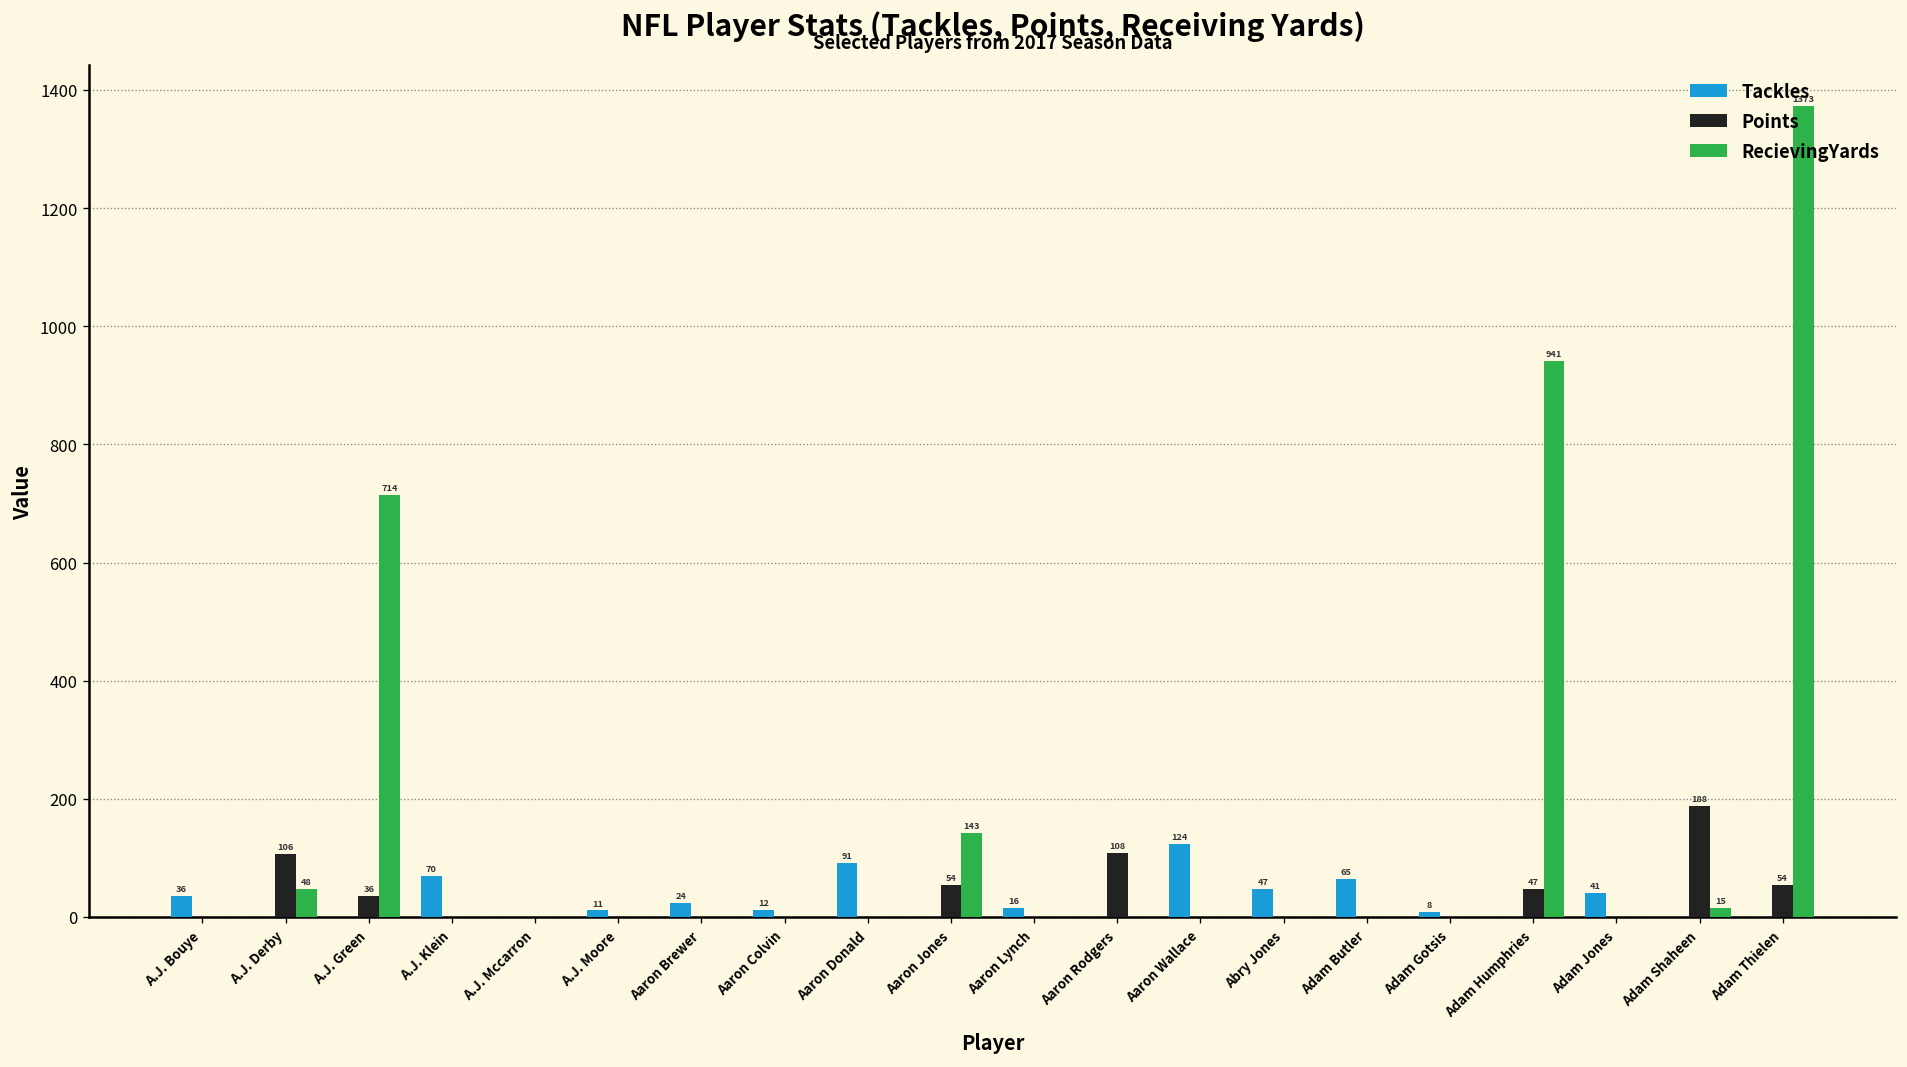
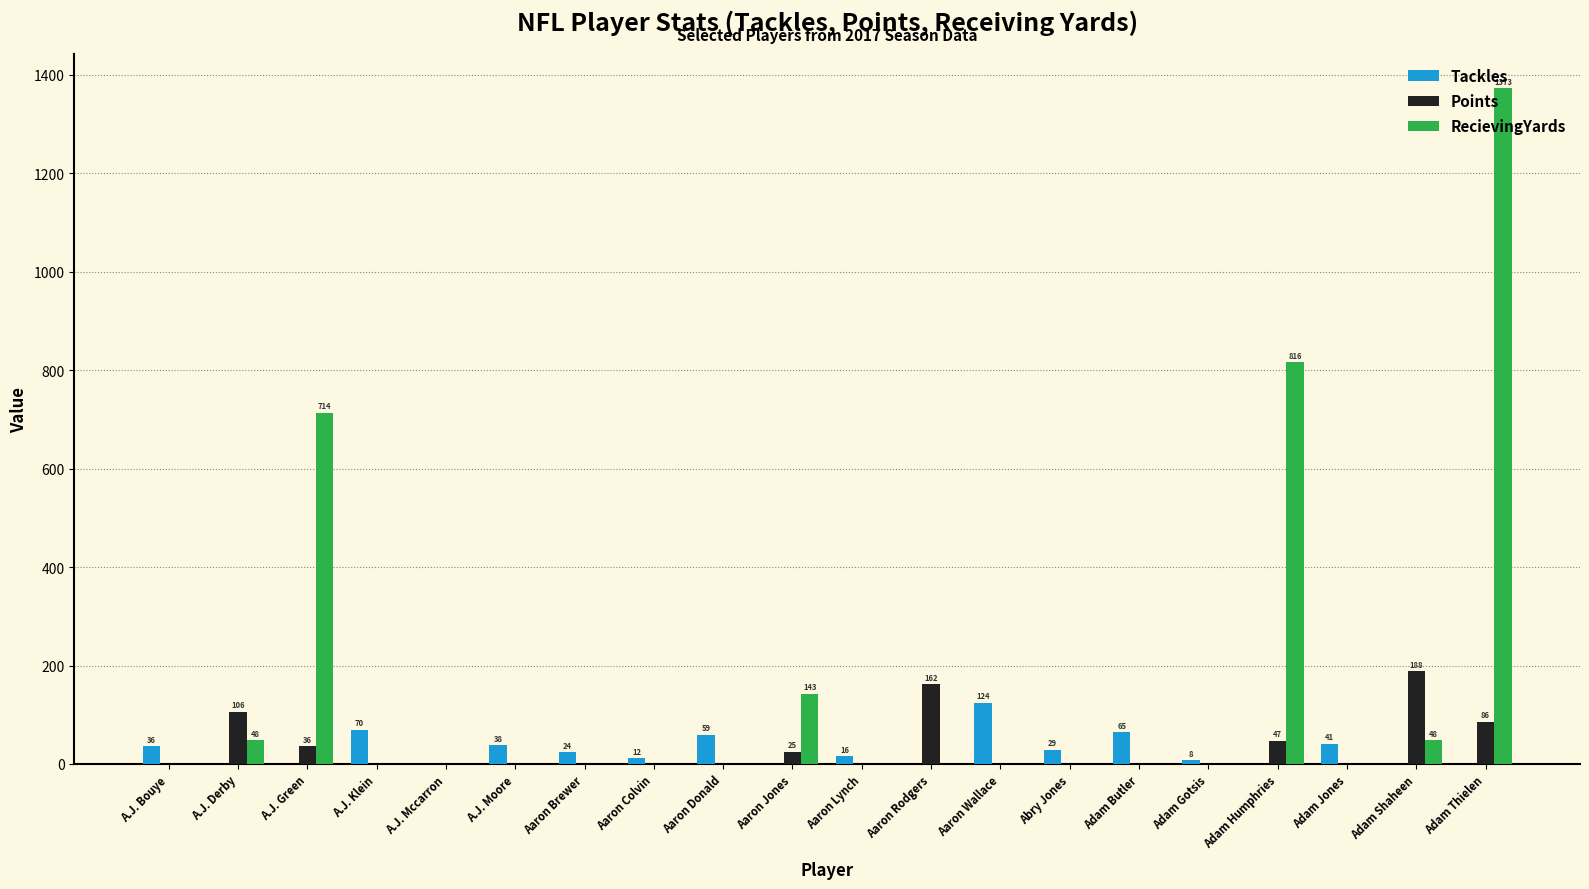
  {
    "Tackles": {
      "A.J. Bouye": 36,
      "A.J. Klein": 70,
-     "A.J. Moore": 11,
+     "A.J. Moore": 38,
      "Aaron Brewer": 24,
      "Aaron Colvin": 12,
-     "Aaron Donald": 91,
+     "Aaron Donald": 59,
      "Aaron Lynch": 16,
      "Aaron Wallace": 124,
-     "Abry Jones": 47,
+     "Abry Jones": 29,
      "Adam Butler": 65,
      "Adam Gotsis": 8,
      "Adam Jones": 41
    },
    "Points": {
      "A.J. Derby": 106,
      "A.J. Green": 36,
-     "Aaron Jones": 54,
-     "Aaron Rodgers": 108,
+     "Aaron Jones": 25,
+     "Aaron Rodgers": 162,
      "Adam Humphries": 47,
      "Adam Shaheen": 188,
-     "Adam Thielen": 54
+     "Adam Thielen": 86
    },
    "RecievingYards": {
      "A.J. Derby": 48,
      "A.J. Green": 714,
      "Aaron Jones": 143,
-     "Adam Humphries": 941,
-     "Adam Shaheen": 15,
+     "Adam Humphries": 816,
+     "Adam Shaheen": 48,
      "Adam Thielen": 1373
    }
  }
